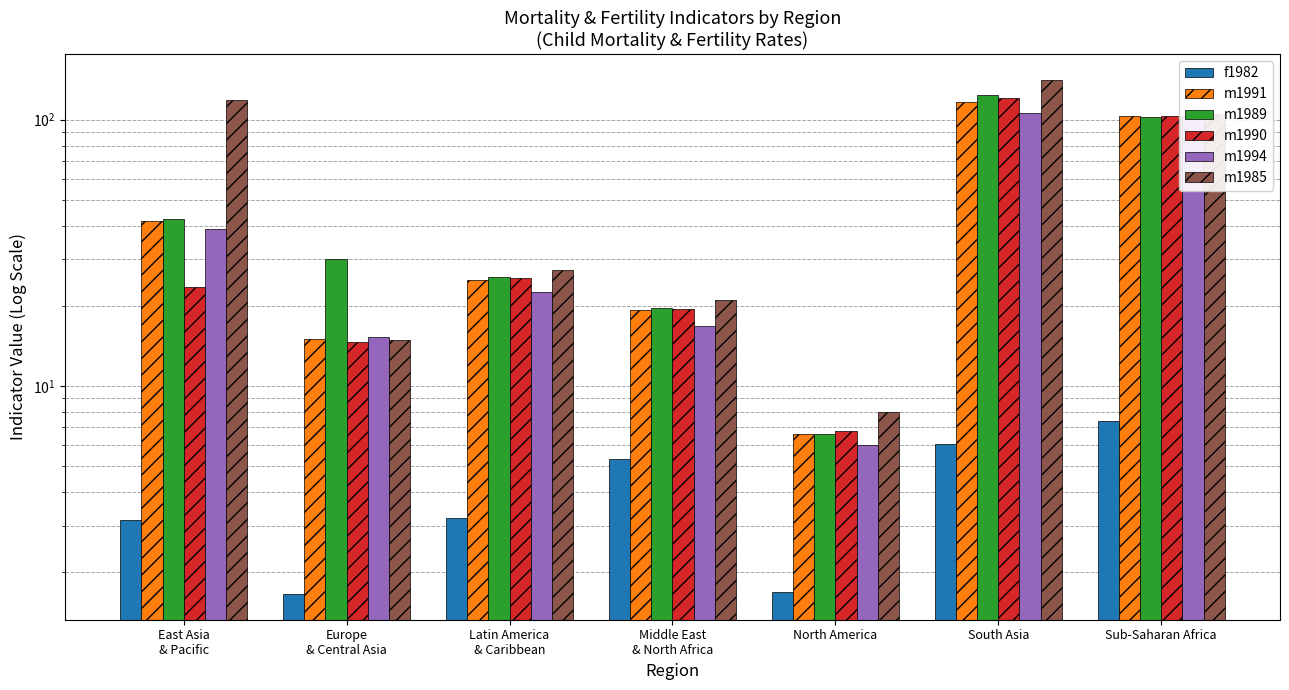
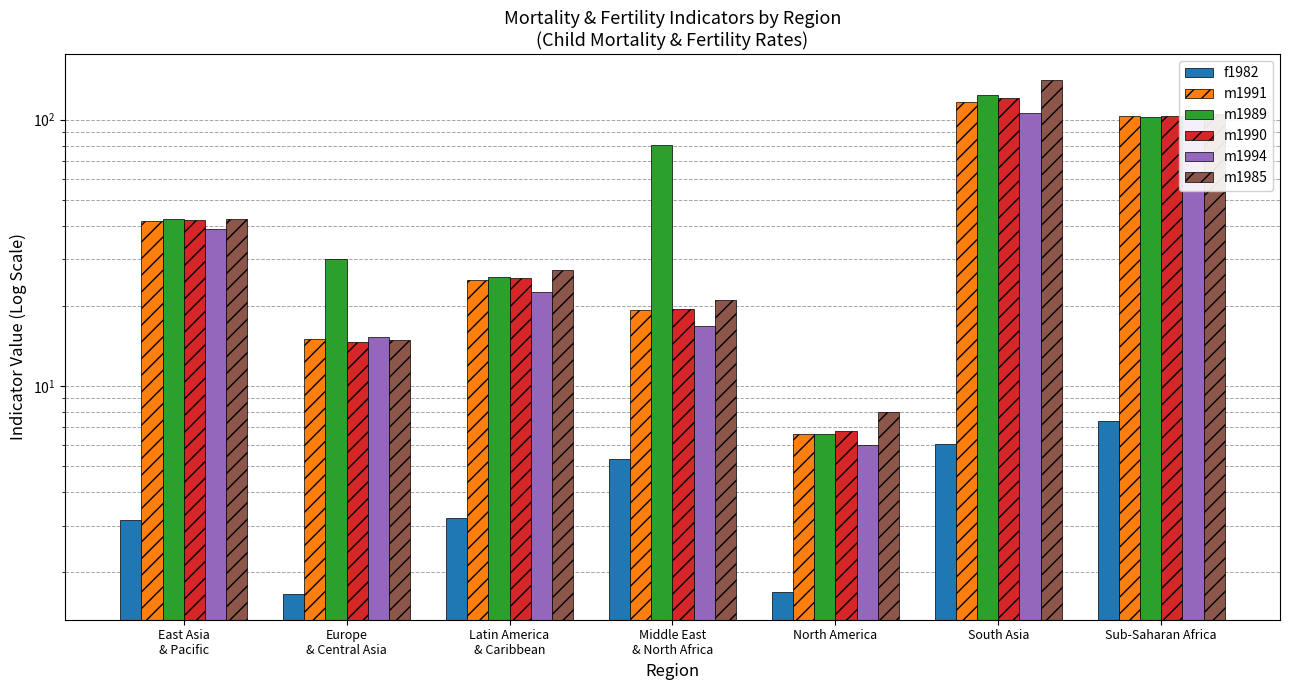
  {
    "f1982": {
      "East Asia & Pacific": 3.1,
      "Europe & Central Asia": 1.7,
      "Latin America & Caribbean": 3.2,
      "Middle East & North Africa": 5.4,
      "North America": 1.7,
      "South Asia": 6,
      "Sub-Saharan Africa": 7.4
    },
    "m1991": {
      "East Asia & Pacific": 42,
      "Europe & Central Asia": 15,
      "Latin America & Caribbean": 25,
      "Middle East & North Africa": 19,
      "North America": 6.6,
      "South Asia": 120,
      "Sub-Saharan Africa": 104
    },
    "m1989": {
      "East Asia & Pacific": 42,
      "Europe & Central Asia": 30,
      "Latin America & Caribbean": 26,
-     "Middle East & North Africa": 20,
+     "Middle East & North Africa": 80,
      "North America": 6.6,
      "South Asia": 120,
      "Sub-Saharan Africa": 103
    },
    "m1990": {
-     "East Asia & Pacific": 24,
+     "East Asia & Pacific": 42,
      "Europe & Central Asia": 15,
      "Latin America & Caribbean": 26,
      "Middle East & North Africa": 20,
      "North America": 6.8,
      "South Asia": 120,
      "Sub-Saharan Africa": 103
    },
    "m1994": {
      "East Asia & Pacific": 39,
      "Europe & Central Asia": 15,
      "Latin America & Caribbean": 23,
      "Middle East & North Africa": 17,
      "North America": 6,
      "South Asia": 106
    },
    "m1985": {
-     "East Asia & Pacific": 120,
+     "East Asia & Pacific": 42,
      "Europe & Central Asia": 15,
      "Latin America & Caribbean": 27,
      "Middle East & North Africa": 21,
      "North America": 8,
      "South Asia": 140
    }
  }
